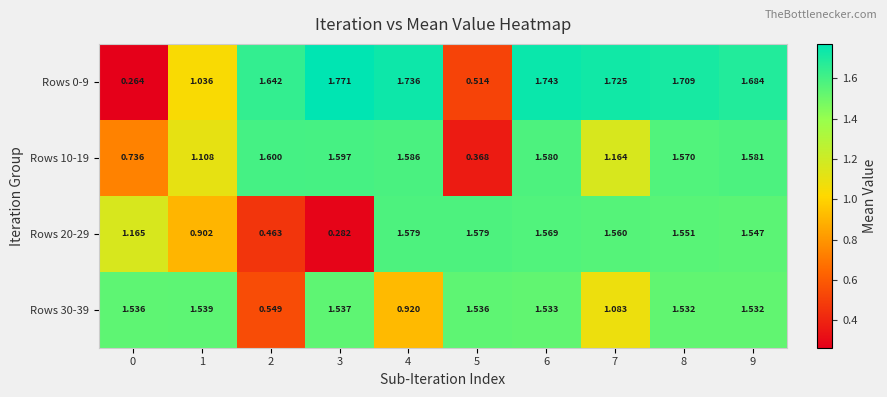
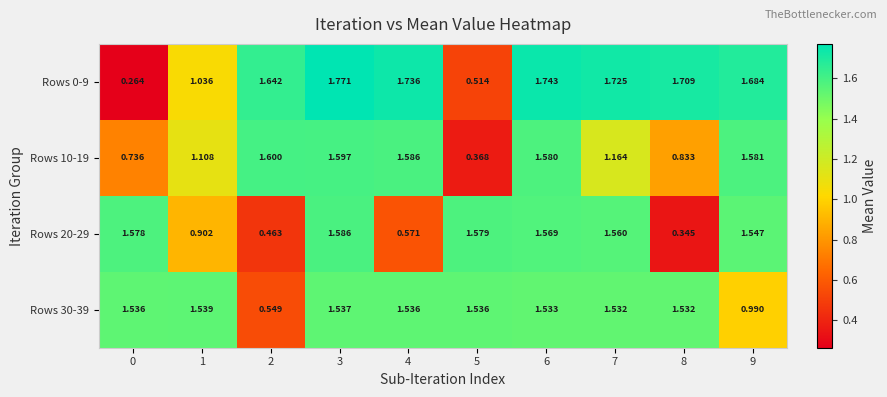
  {
    "Rows 0-9": {
      "0": 0.264,
      "1": 1.036,
      "2": 1.642,
      "3": 1.771,
      "4": 1.736,
      "5": 0.514,
      "6": 1.743,
      "7": 1.725,
      "8": 1.709,
      "9": 1.684
    },
    "Rows 10-19": {
      "0": 0.736,
      "1": 1.108,
      "2": 1.600,
      "3": 1.597,
      "4": 1.586,
      "5": 0.368,
      "6": 1.580,
      "7": 1.164,
-     "8": 1.570,
+     "8": 0.833,
      "9": 1.581
    },
    "Rows 20-29": {
-     "0": 1.165,
+     "0": 1.578,
      "1": 0.902,
      "2": 0.463,
-     "3": 0.282,
-     "4": 1.579,
+     "3": 1.586,
+     "4": 0.571,
      "5": 1.579,
      "6": 1.569,
      "7": 1.560,
-     "8": 1.551,
+     "8": 0.345,
      "9": 1.547
    },
    "Rows 30-39": {
      "0": 1.536,
      "1": 1.539,
      "2": 0.549,
      "3": 1.537,
-     "4": 0.920,
+     "4": 1.536,
      "5": 1.536,
      "6": 1.533,
-     "7": 1.083,
+     "7": 1.532,
      "8": 1.532,
-     "9": 1.532
+     "9": 0.990
    }
  }
